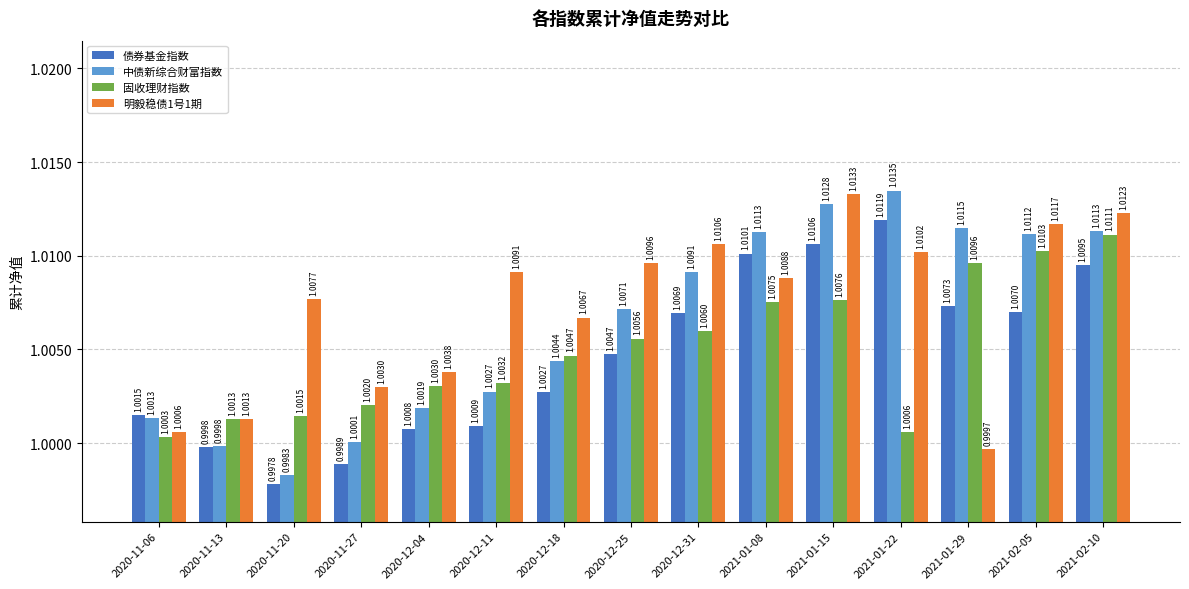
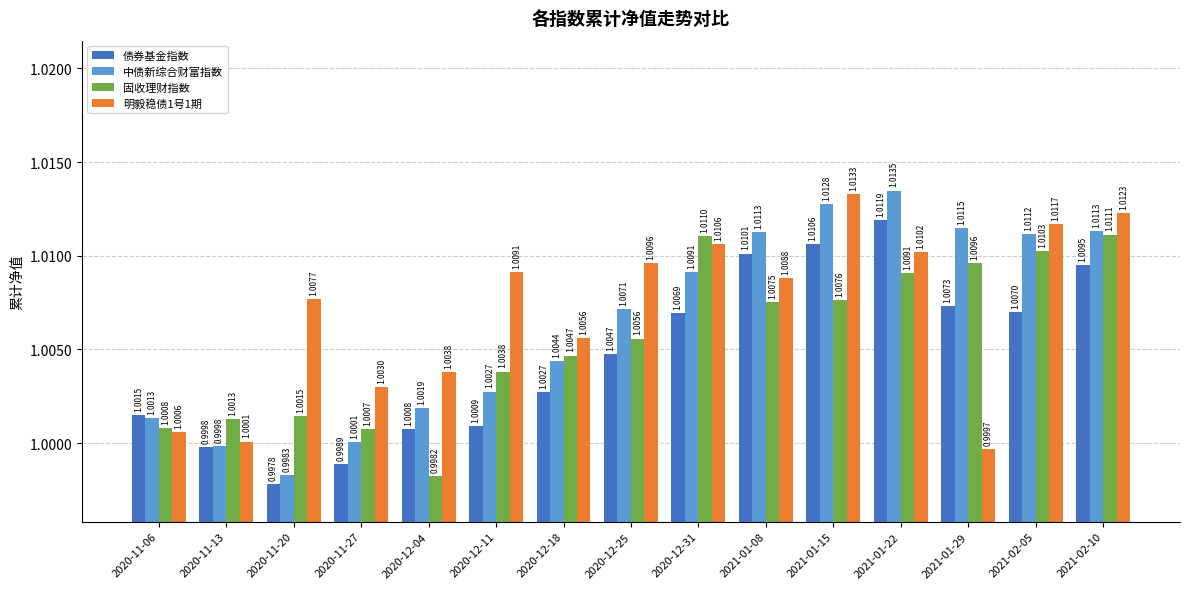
  {
    "固收理财指数": {
-     "2020-11-06": 1.0003,
+     "2020-11-06": 1.0008,
      "2020-11-13": 1.0013,
      "2020-11-20": 1.0015,
-     "2020-11-27": 1.0020,
-     "2020-12-04": 1.0030,
-     "2020-12-11": 1.0032,
+     "2020-11-27": 1.0007,
+     "2020-12-04": 0.9982,
+     "2020-12-11": 1.0038,
      "2020-12-18": 1.0047,
      "2020-12-25": 1.0056,
-     "2020-12-31": 1.0060,
+     "2020-12-31": 1.0110,
      "2021-01-08": 1.0075,
      "2021-01-15": 1.0076,
-     "2021-01-22": 1.0006,
+     "2021-01-22": 1.0091,
      "2021-01-29": 1.0096,
      "2021-02-05": 1.0103,
      "2021-02-10": 1.0111
    },
    "明毅稳债1号1期": {
      "2020-11-06": 1.0006,
-     "2020-11-13": 1.0013,
+     "2020-11-13": 1.0001,
      "2020-11-20": 1.0077,
      "2020-11-27": 1.0030,
      "2020-12-04": 1.0038,
      "2020-12-11": 1.0091,
-     "2020-12-18": 1.0067,
+     "2020-12-18": 1.0056,
      "2020-12-25": 1.0096,
      "2020-12-31": 1.0106,
      "2021-01-08": 1.0088,
      "2021-01-15": 1.0133,
      "2021-01-22": 1.0102,
      "2021-01-29": 0.9997,
      "2021-02-05": 1.0117,
      "2021-02-10": 1.0123
    }
  }
